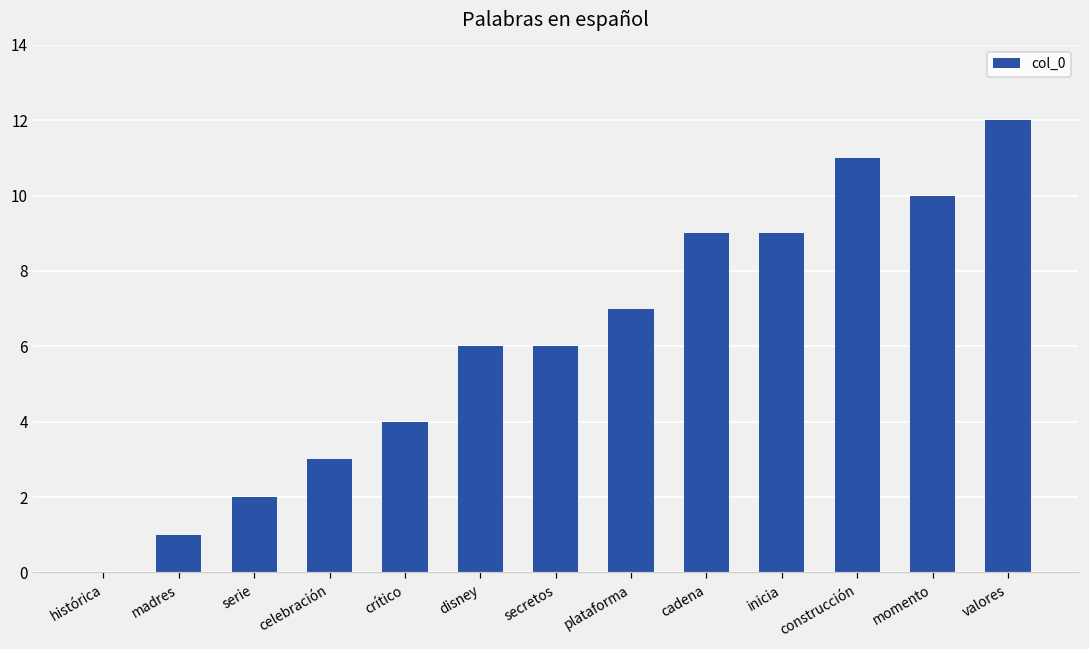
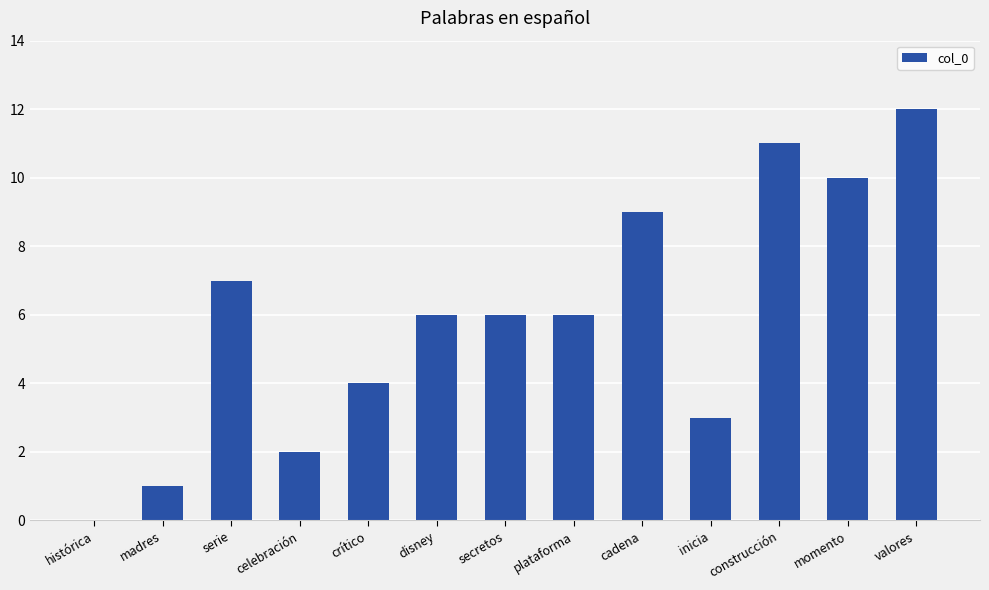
  {
    "histórica": 0,
    "madres": 1,
-   "serie": 2,
-   "celebración": 3,
+   "serie": 7,
+   "celebración": 2,
    "crítico": 4,
    "disney": 6,
    "secretos": 6,
-   "plataforma": 7,
+   "plataforma": 6,
    "cadena": 9,
-   "inicia": 9,
+   "inicia": 3,
    "construcción": 11,
    "momento": 10,
    "valores": 12
  }
